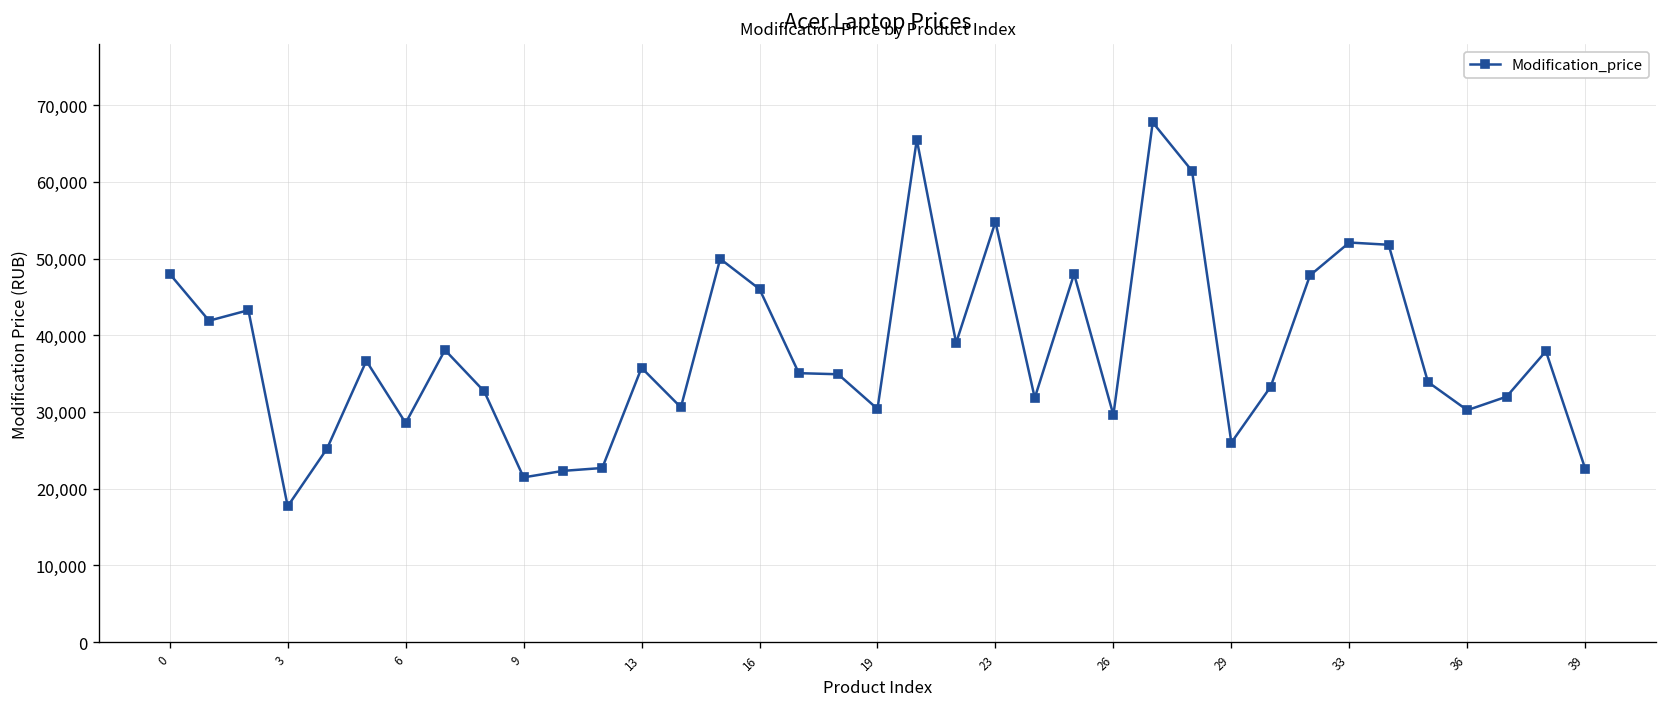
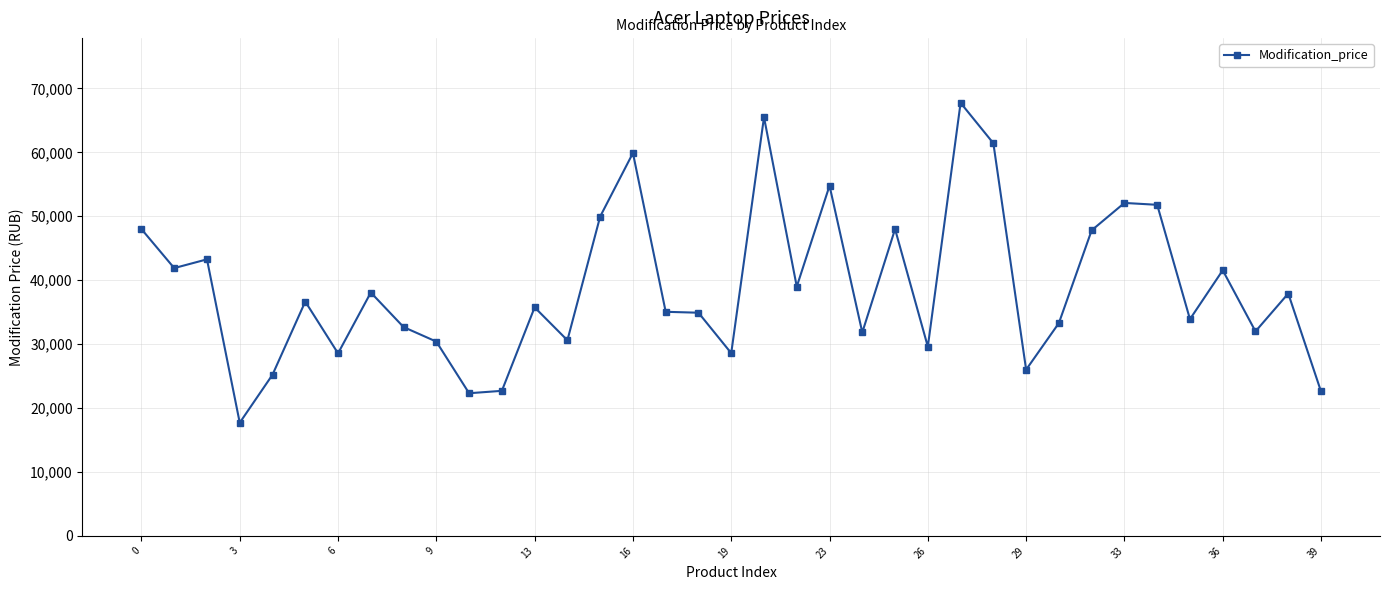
  {
    "0": "48,000",
    "3": "18,000",
    "6": "29,000",
-   "9": "21,000",
+   "9": "30,000",
    "13": "36,000",
-   "16": "46,000",
-   "19": "30,000",
+   "16": "60,000",
+   "19": "29,000",
    "23": "55,000",
    "26": "30,000",
    "29": "26,000",
    "33": "52,000",
-   "36": "30,000",
+   "36": "42,000",
    "39": "23,000"
  }
